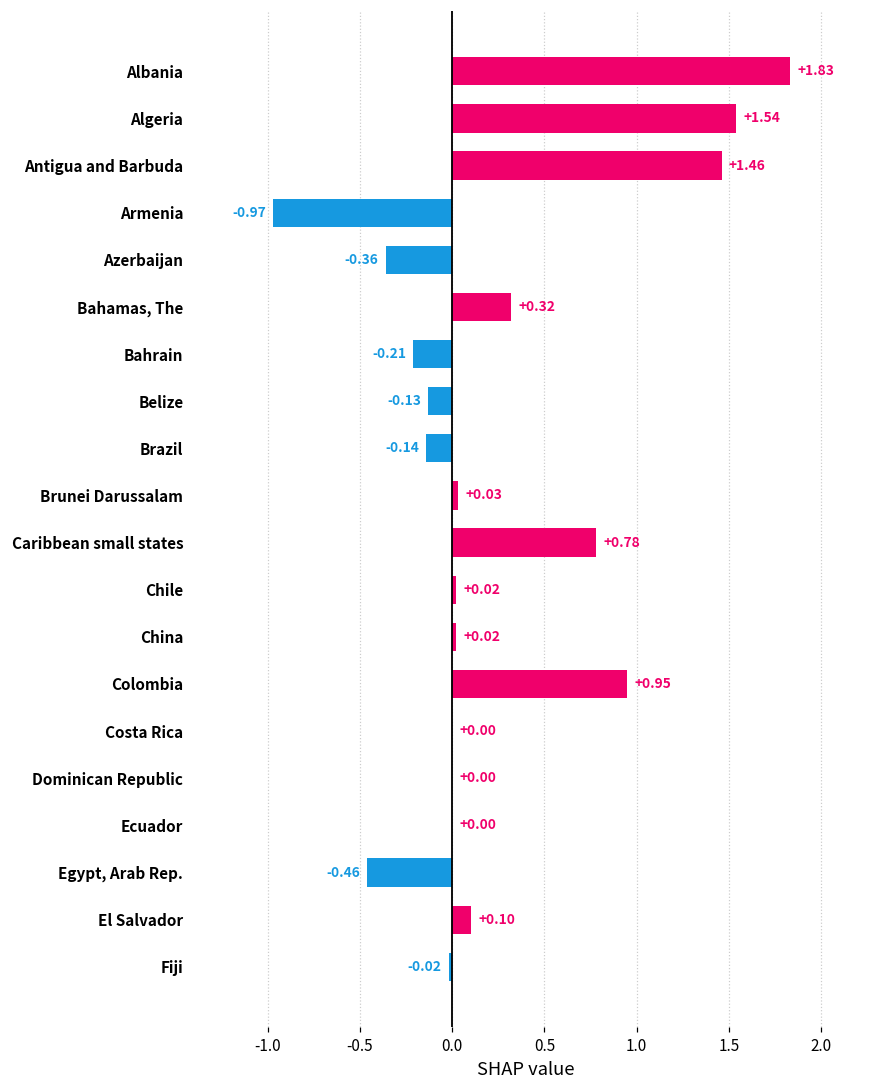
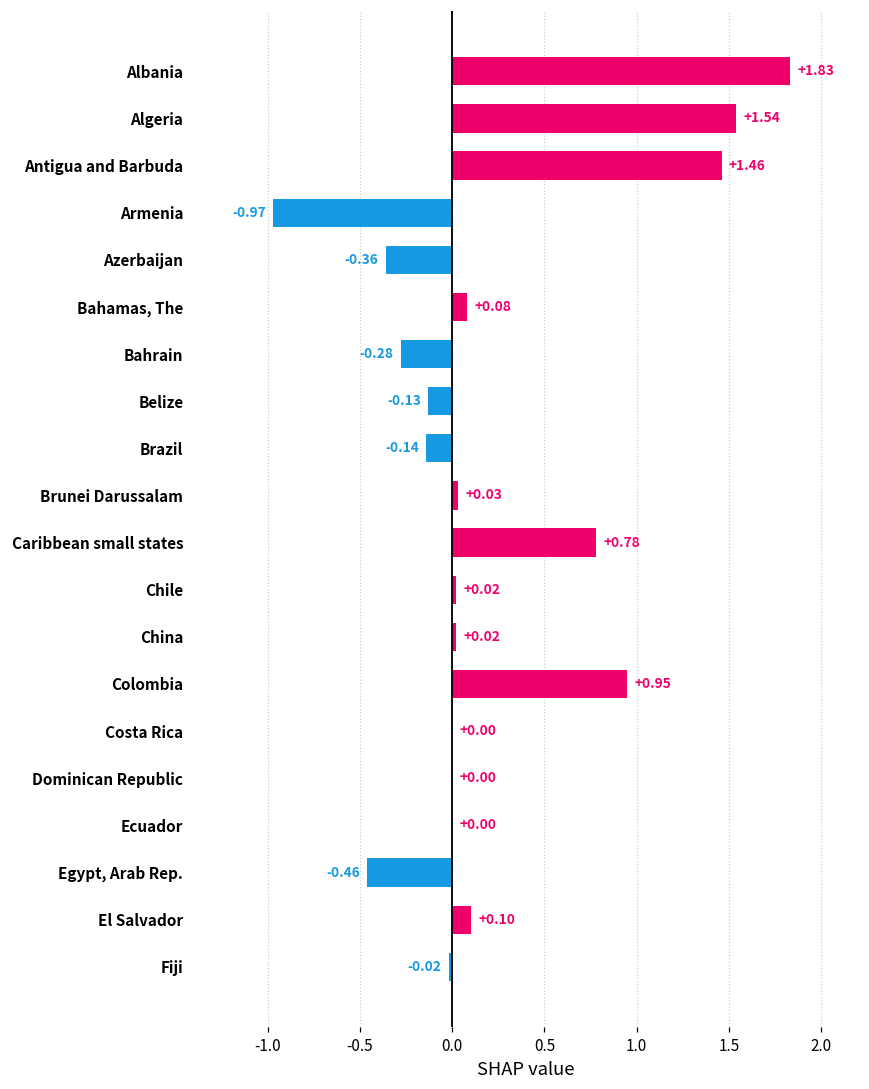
  {
    "Albania": "+1.83",
    "Algeria": "+1.54",
    "Antigua and Barbuda": "+1.46",
    "Armenia": "-0.97",
    "Azerbaijan": "-0.36",
-   "Bahamas, The": "+0.32",
-   "Bahrain": "-0.21",
+   "Bahamas, The": "+0.08",
+   "Bahrain": "-0.28",
    "Belize": "-0.13",
    "Brazil": "-0.14",
    "Brunei Darussalam": "+0.03",
    "Caribbean small states": "+0.78",
    "Chile": "+0.02",
    "China": "+0.02",
    "Colombia": "+0.95",
    "Costa Rica": "+0.00",
    "Dominican Republic": "+0.00",
    "Ecuador": "+0.00",
    "Egypt, Arab Rep.": "-0.46",
    "El Salvador": "+0.10",
    "Fiji": "-0.02"
  }
